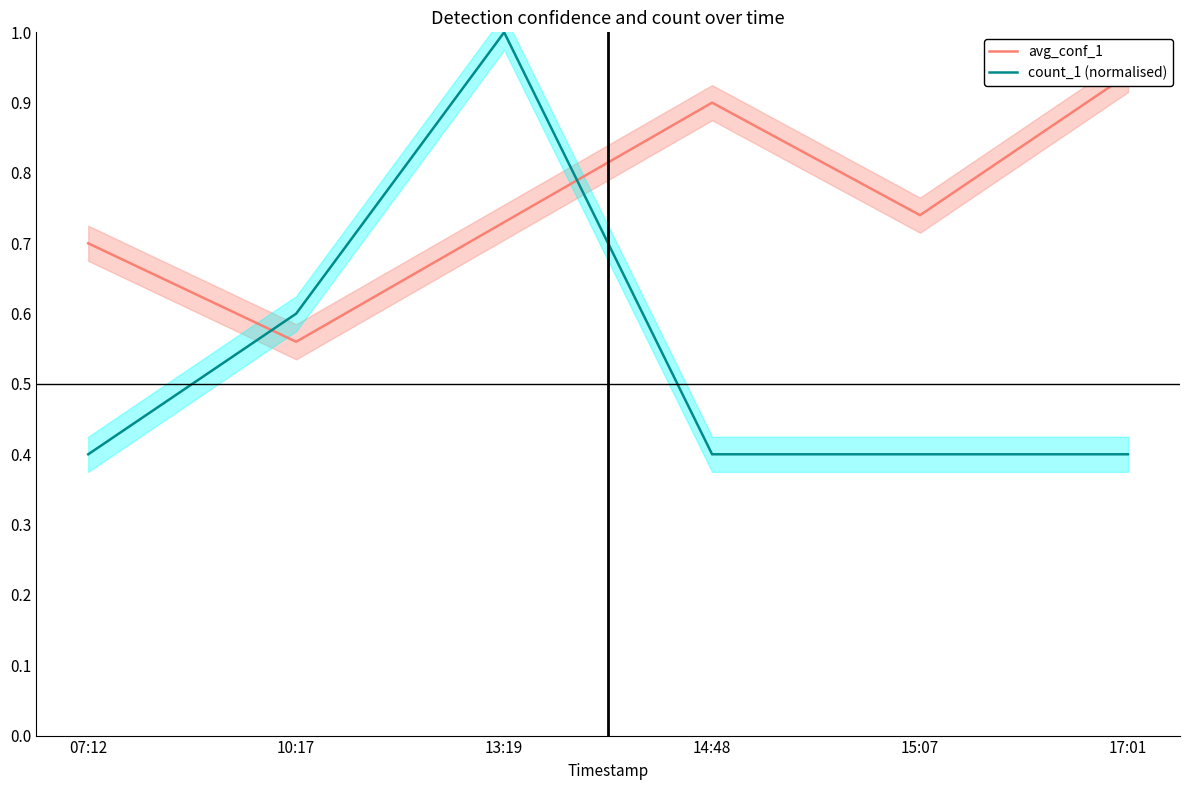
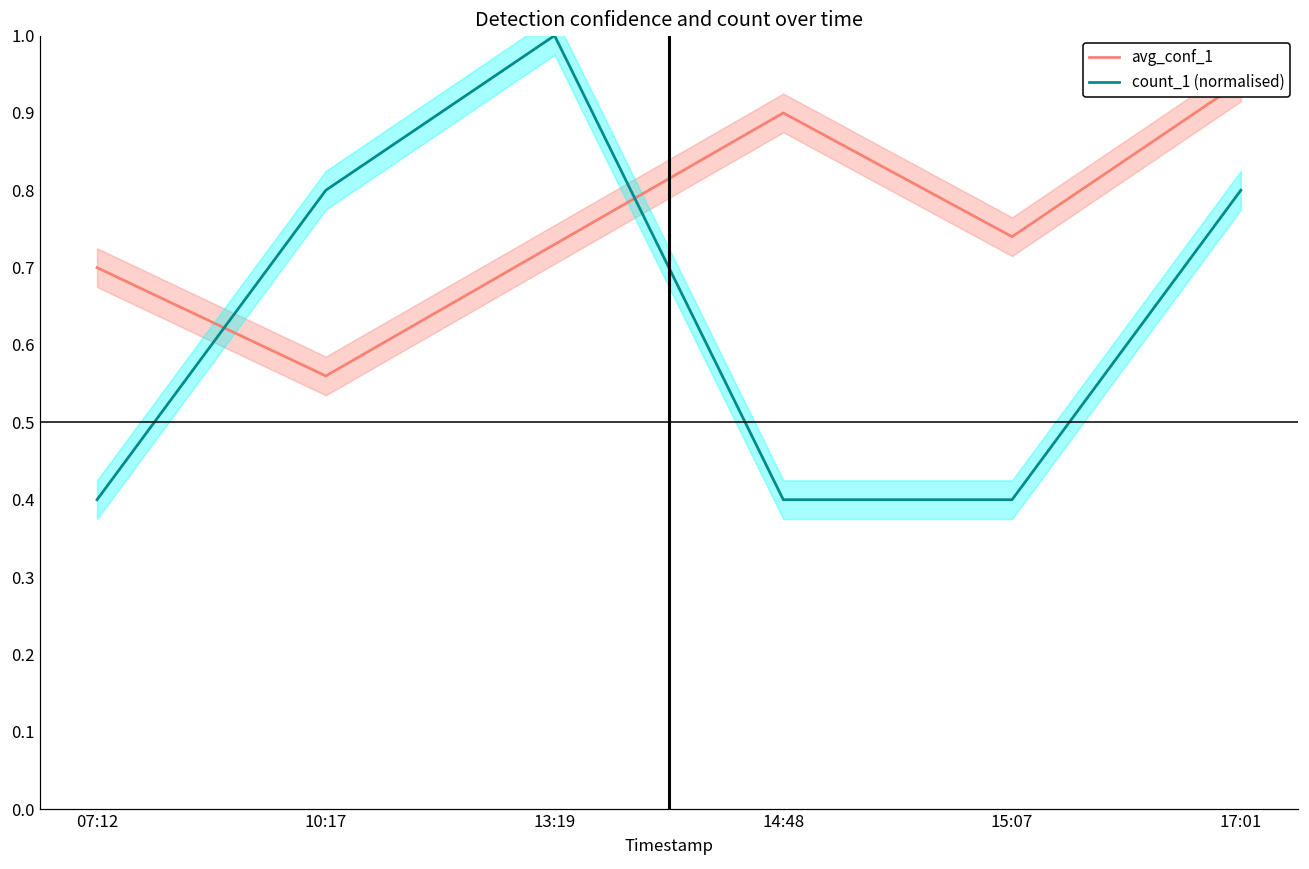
  {
    "count_1 (normalised)": {
      "07:12": 0.40,
-     "10:17": 0.60,
+     "10:17": 0.80,
      "13:19": 1.00,
      "14:48": 0.40,
      "15:07": 0.40,
-     "17:01": 0.40
+     "17:01": 0.80
    }
  }
